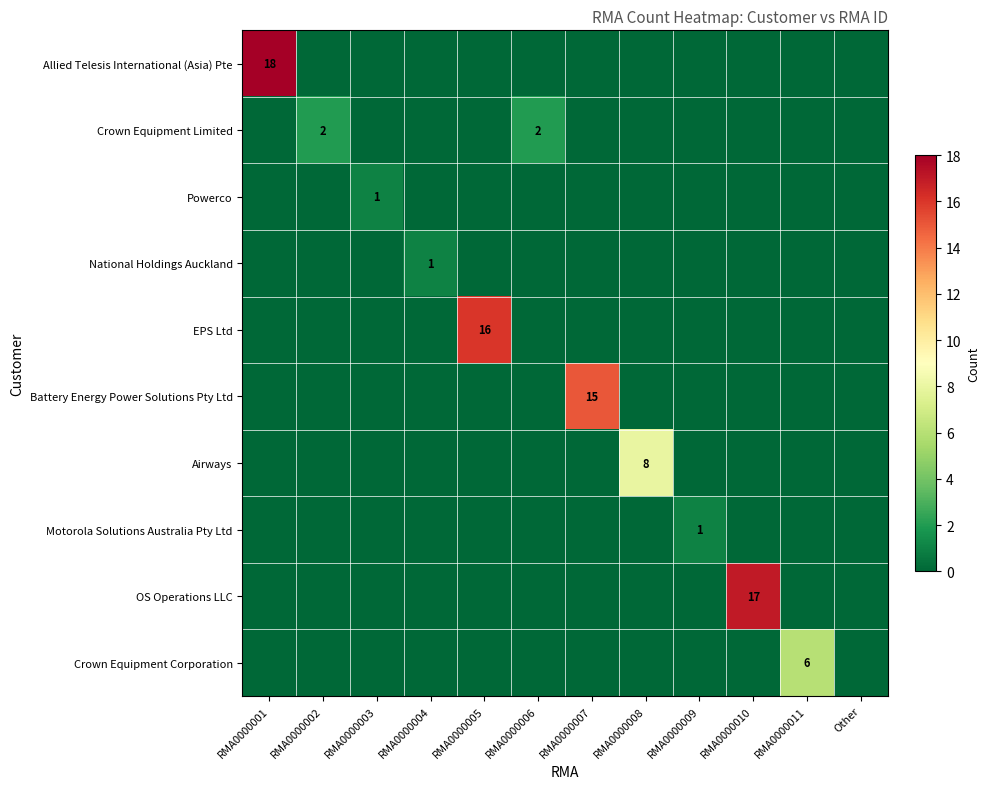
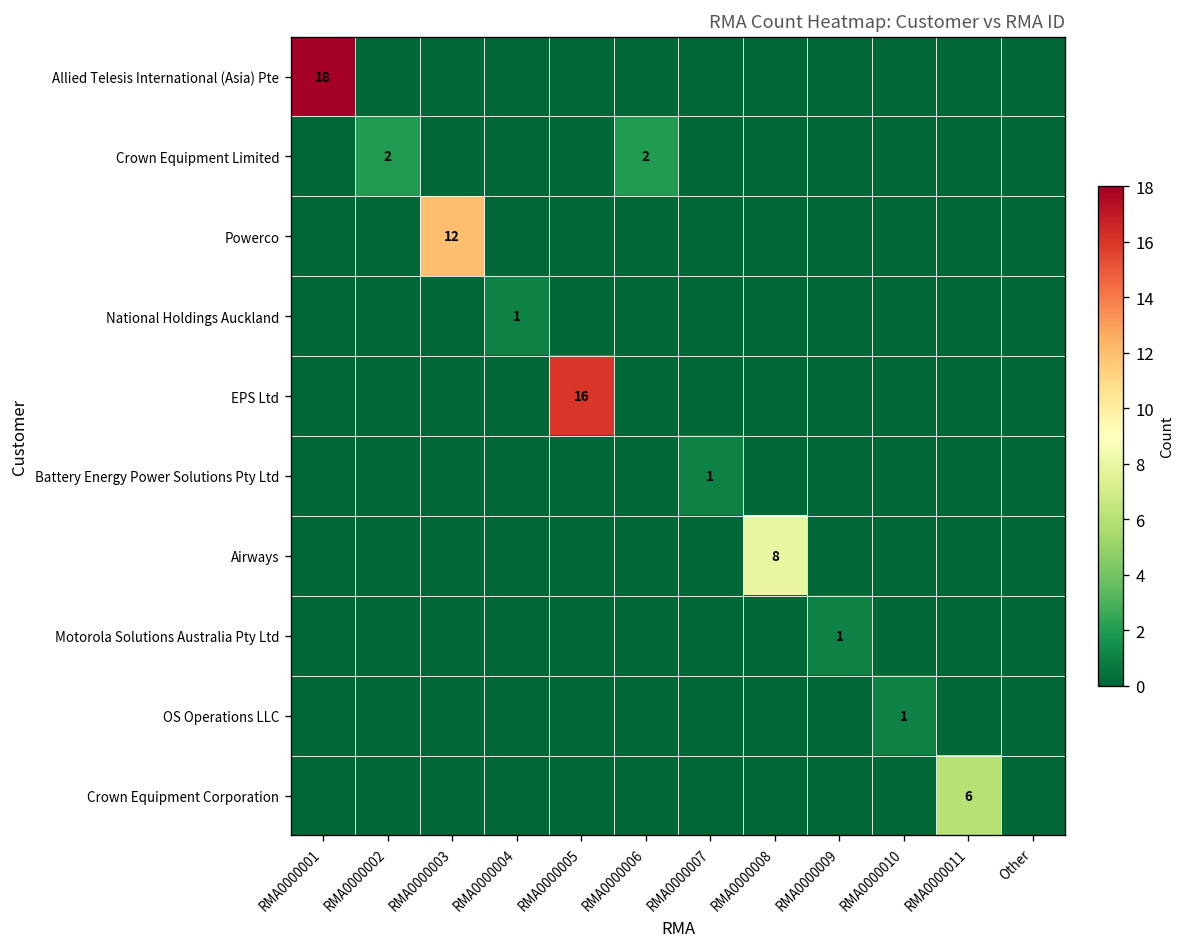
  {
    "Allied Telesis International (Asia) Pte": {
      "RMA0000001": 18
    },
    "Crown Equipment Limited": {
      "RMA0000002": 2,
      "RMA0000006": 2
    },
    "Powerco": {
-     "RMA0000003": 1
+     "RMA0000003": 12
    },
    "National Holdings Auckland": {
      "RMA0000004": 1
    },
    "EPS Ltd": {
      "RMA0000005": 16
    },
    "Battery Energy Power Solutions Pty Ltd": {
-     "RMA0000007": 15
+     "RMA0000007": 1
    },
    "Airways": {
      "RMA0000008": 8
    },
    "Motorola Solutions Australia Pty Ltd": {
      "RMA0000009": 1
    },
    "OS Operations LLC": {
-     "RMA0000010": 17
+     "RMA0000010": 1
    },
    "Crown Equipment Corporation": {
      "RMA0000011": 6
    }
  }
